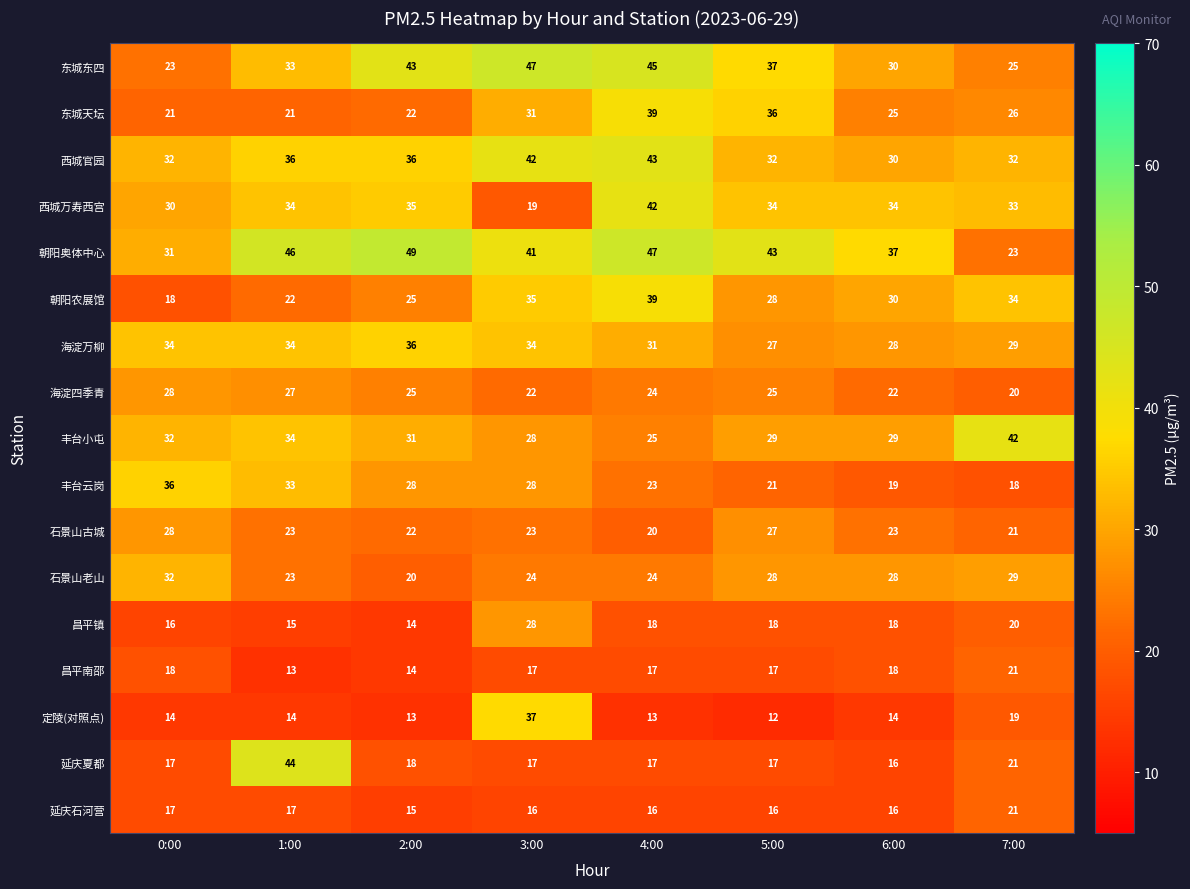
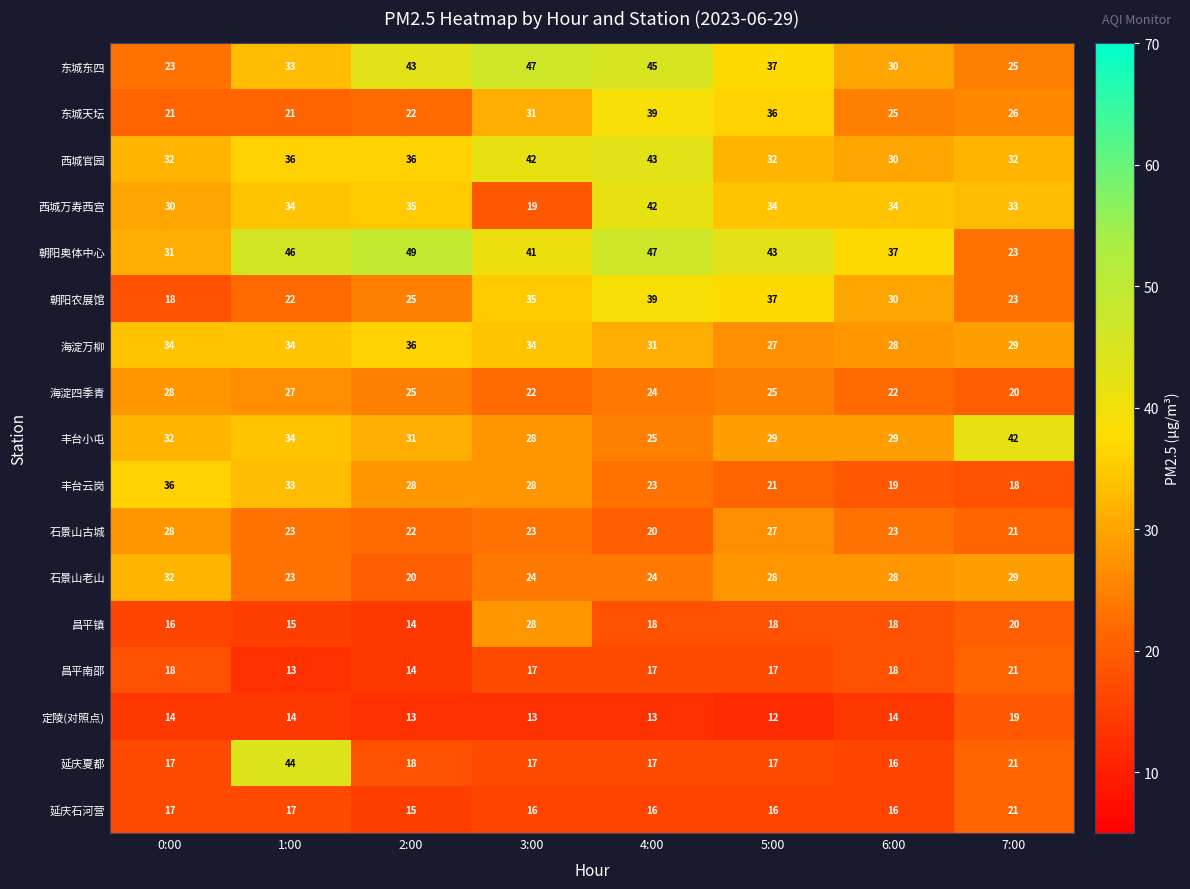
  {
    "东城东四": {
      "0:00": 23,
      "1:00": 33,
      "2:00": 43,
      "3:00": 47,
      "4:00": 45,
      "5:00": 37,
      "6:00": 30,
      "7:00": 25
    },
    "东城天坛": {
      "0:00": 21,
      "1:00": 21,
      "2:00": 22,
      "3:00": 31,
      "4:00": 39,
      "5:00": 36,
      "6:00": 25,
      "7:00": 26
    },
    "西城官园": {
      "0:00": 32,
      "1:00": 36,
      "2:00": 36,
      "3:00": 42,
      "4:00": 43,
      "5:00": 32,
      "6:00": 30,
      "7:00": 32
    },
    "西城万寿西宫": {
      "0:00": 30,
      "1:00": 34,
      "2:00": 35,
      "3:00": 19,
      "4:00": 42,
      "5:00": 34,
      "6:00": 34,
      "7:00": 33
    },
    "朝阳奥体中心": {
      "0:00": 31,
      "1:00": 46,
      "2:00": 49,
      "3:00": 41,
      "4:00": 47,
      "5:00": 43,
      "6:00": 37,
      "7:00": 23
    },
    "朝阳农展馆": {
      "0:00": 18,
      "1:00": 22,
      "2:00": 25,
      "3:00": 35,
      "4:00": 39,
-     "5:00": 28,
+     "5:00": 37,
      "6:00": 30,
-     "7:00": 34
+     "7:00": 23
    },
    "海淀万柳": {
      "0:00": 34,
      "1:00": 34,
      "2:00": 36,
      "3:00": 34,
      "4:00": 31,
      "5:00": 27,
      "6:00": 28,
      "7:00": 29
    },
    "海淀四季青": {
      "0:00": 28,
      "1:00": 27,
      "2:00": 25,
      "3:00": 22,
      "4:00": 24,
      "5:00": 25,
      "6:00": 22,
      "7:00": 20
    },
    "丰台小屯": {
      "0:00": 32,
      "1:00": 34,
      "2:00": 31,
      "3:00": 28,
      "4:00": 25,
      "5:00": 29,
      "6:00": 29,
      "7:00": 42
    },
    "丰台云岗": {
      "0:00": 36,
      "1:00": 33,
      "2:00": 28,
      "3:00": 28,
      "4:00": 23,
      "5:00": 21,
      "6:00": 19,
      "7:00": 18
    },
    "石景山古城": {
      "0:00": 28,
      "1:00": 23,
      "2:00": 22,
      "3:00": 23,
      "4:00": 20,
      "5:00": 27,
      "6:00": 23,
      "7:00": 21
    },
    "石景山老山": {
      "0:00": 32,
      "1:00": 23,
      "2:00": 20,
      "3:00": 24,
      "4:00": 24,
      "5:00": 28,
      "6:00": 28,
      "7:00": 29
    },
    "昌平镇": {
      "0:00": 16,
      "1:00": 15,
      "2:00": 14,
      "3:00": 28,
      "4:00": 18,
      "5:00": 18,
      "6:00": 18,
      "7:00": 20
    },
    "昌平南邵": {
      "0:00": 18,
      "1:00": 13,
      "2:00": 14,
      "3:00": 17,
      "4:00": 17,
      "5:00": 17,
      "6:00": 18,
      "7:00": 21
    },
    "定陵(对照点)": {
      "0:00": 14,
      "1:00": 14,
      "2:00": 13,
-     "3:00": 37,
+     "3:00": 13,
      "4:00": 13,
      "5:00": 12,
      "6:00": 14,
      "7:00": 19
    },
    "延庆夏都": {
      "0:00": 17,
      "1:00": 44,
      "2:00": 18,
      "3:00": 17,
      "4:00": 17,
      "5:00": 17,
      "6:00": 16,
      "7:00": 21
    },
    "延庆石河营": {
      "0:00": 17,
      "1:00": 17,
      "2:00": 15,
      "3:00": 16,
      "4:00": 16,
      "5:00": 16,
      "6:00": 16,
      "7:00": 21
    }
  }
